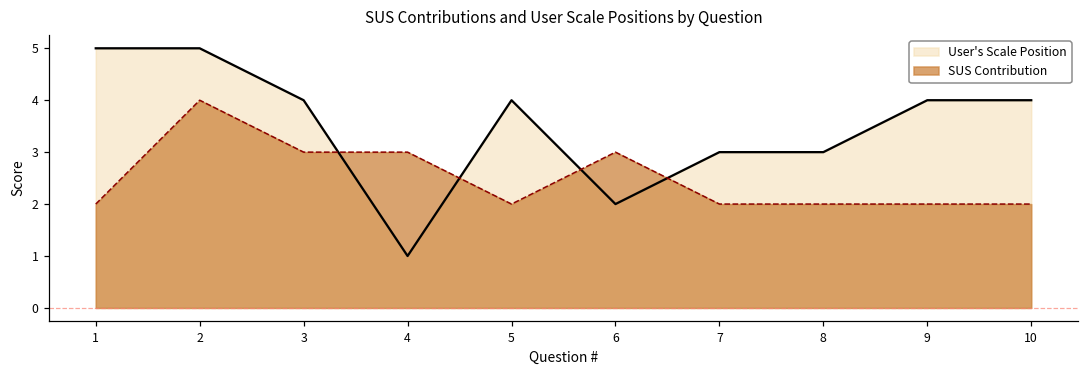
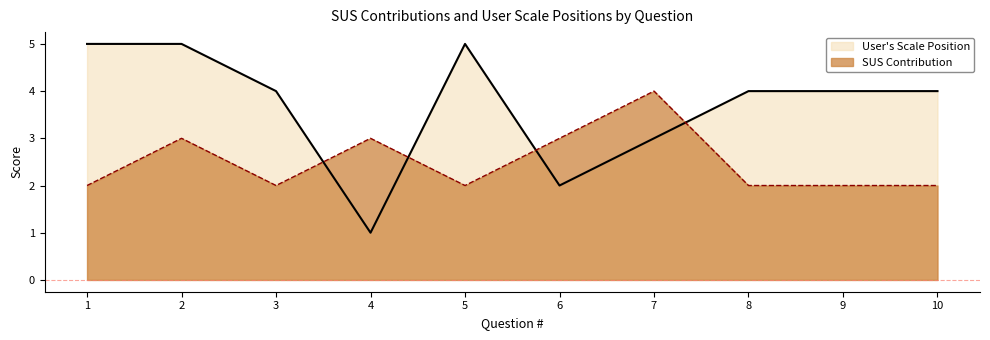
  {
    "User's Scale Position": {
      "1": 5,
      "2": 5,
      "3": 4,
      "4": 1,
-     "5": 4,
+     "5": 5,
      "6": 2,
      "7": 3,
-     "8": 3,
+     "8": 4,
      "9": 4,
      "10": 4
    },
    "SUS Contribution": {
      "1": 2,
-     "2": 4,
-     "3": 3,
+     "2": 3,
+     "3": 2,
      "4": 3,
      "5": 2,
      "6": 3,
-     "7": 2,
+     "7": 4,
      "8": 2,
      "9": 2,
      "10": 2
    }
  }
